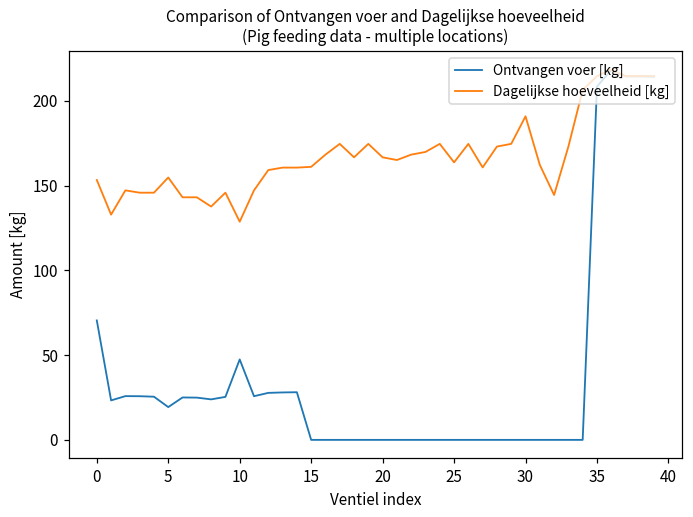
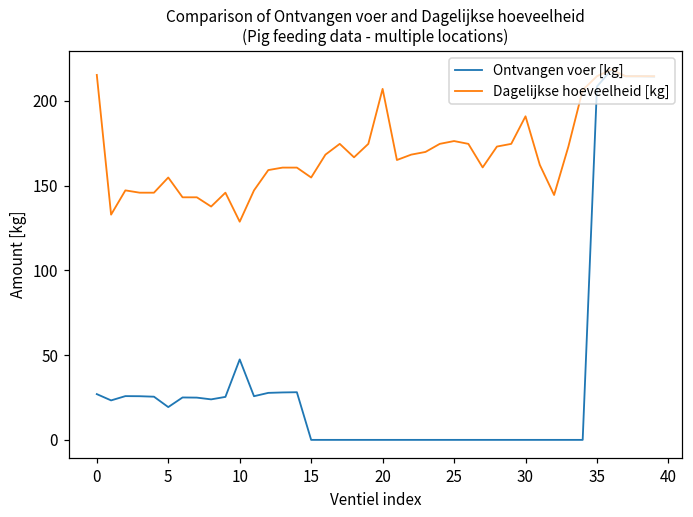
  {
    "Ontvangen voer [kg]": {
-     "0": 70,
+     "0": 27,
      "5": 19,
      "10": 47,
      "15": 0,
      "20": 0,
      "25": 0,
      "30": 0
    },
    "Dagelijkse hoeveelheid [kg]": {
-     "0": 153,
+     "0": 215,
      "5": 155,
      "10": 129,
-     "15": 161,
-     "20": 167,
-     "25": 164,
+     "15": 155,
+     "20": 207,
+     "25": 176,
      "30": 191
    }
  }
